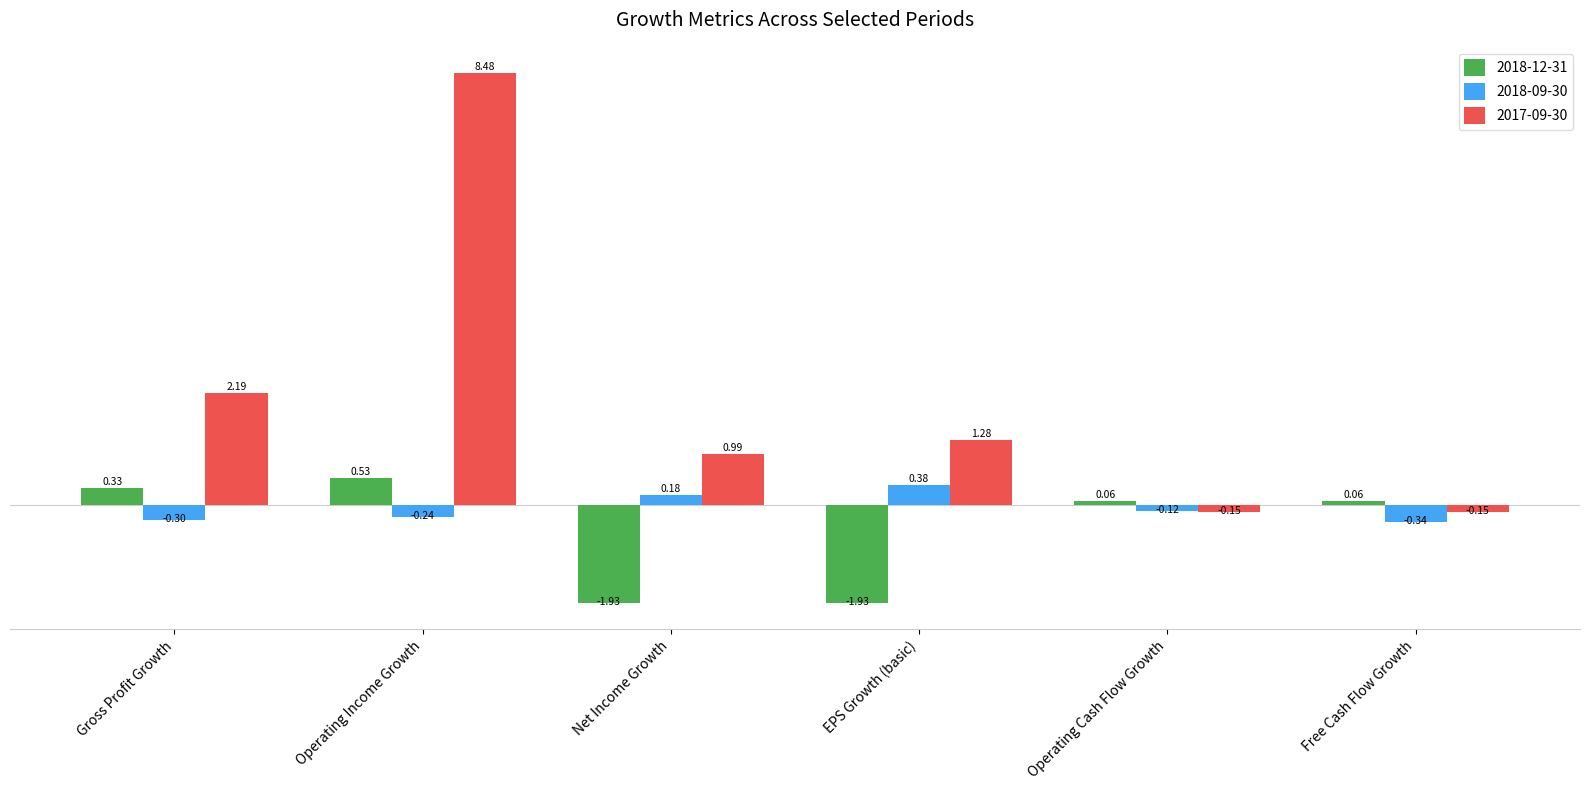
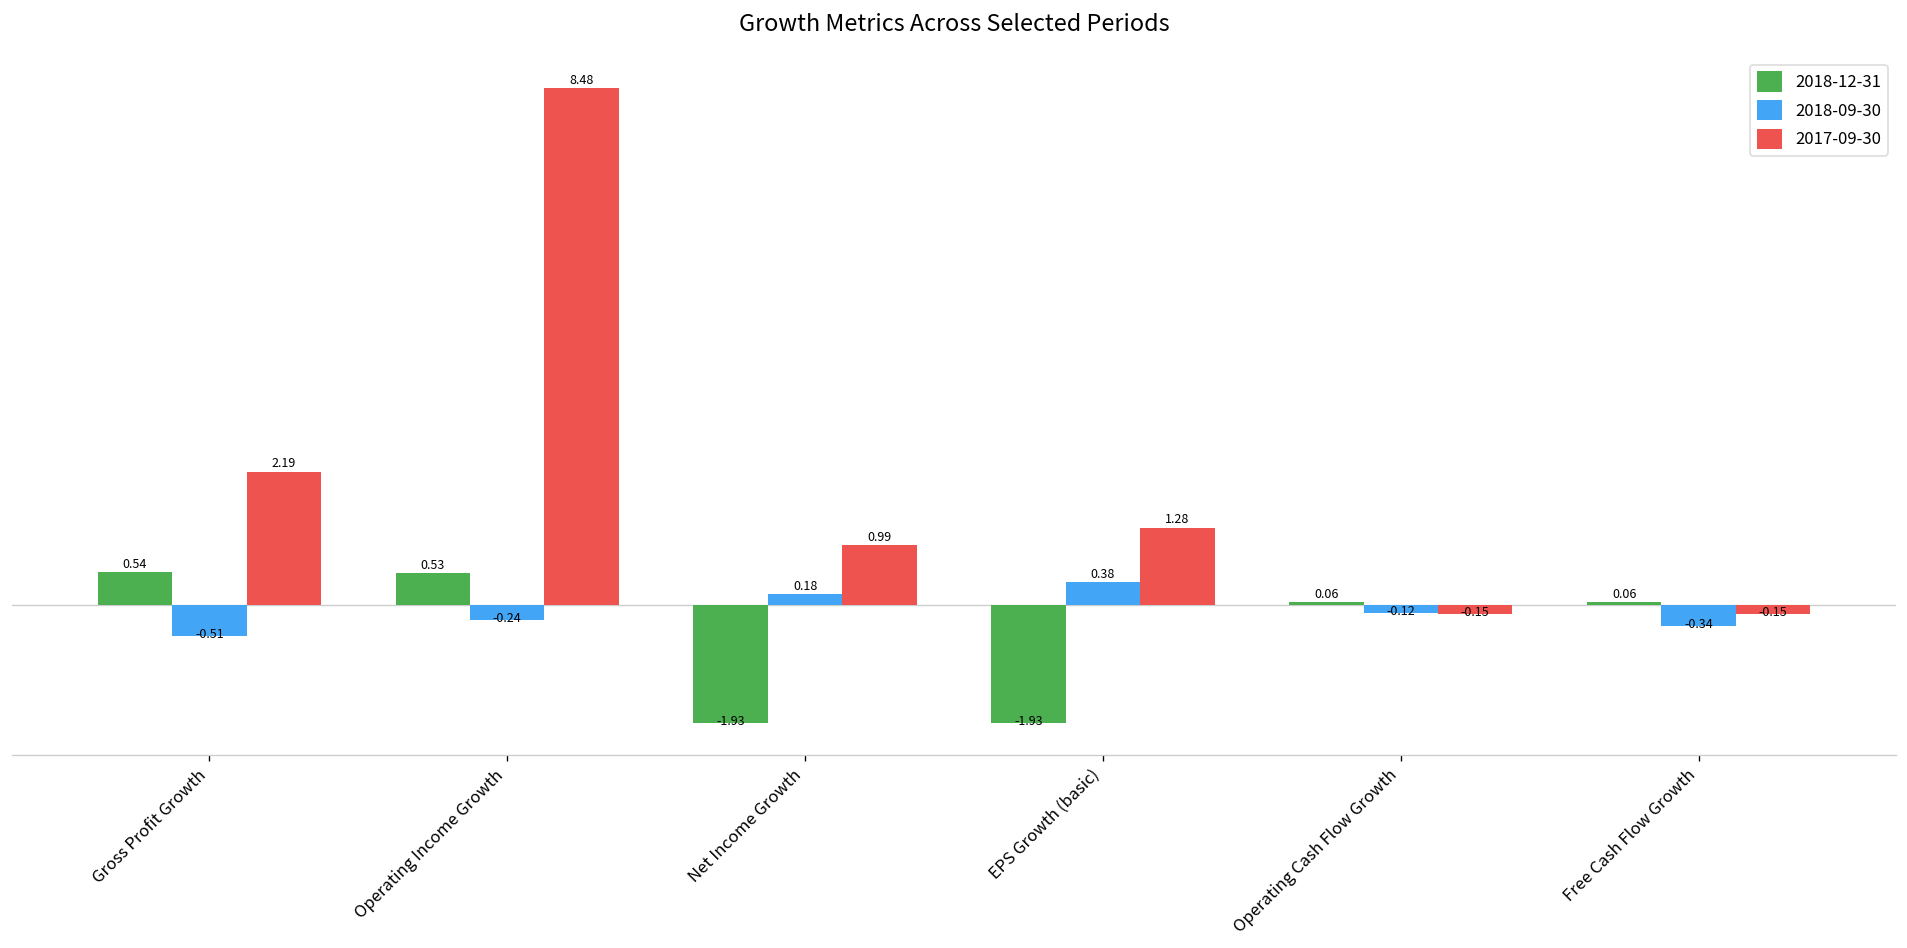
  {
    "2018-12-31": {
-     "Gross Profit Growth": 0.33,
+     "Gross Profit Growth": 0.54,
      "Operating Income Growth": 0.53,
      "Net Income Growth": -1.93,
      "EPS Growth (basic)": -1.93,
      "Operating Cash Flow Growth": 0.06,
      "Free Cash Flow Growth": 0.06
    },
    "2018-09-30": {
-     "Gross Profit Growth": -0.30,
+     "Gross Profit Growth": -0.51,
      "Operating Income Growth": -0.24,
      "Net Income Growth": 0.18,
      "EPS Growth (basic)": 0.38,
      "Operating Cash Flow Growth": -0.12,
      "Free Cash Flow Growth": -0.34
    },
    "2017-09-30": {
      "Gross Profit Growth": 2.19,
      "Operating Income Growth": 8.48,
      "Net Income Growth": 0.99,
      "EPS Growth (basic)": 1.28,
      "Operating Cash Flow Growth": -0.15,
      "Free Cash Flow Growth": -0.15
    }
  }
